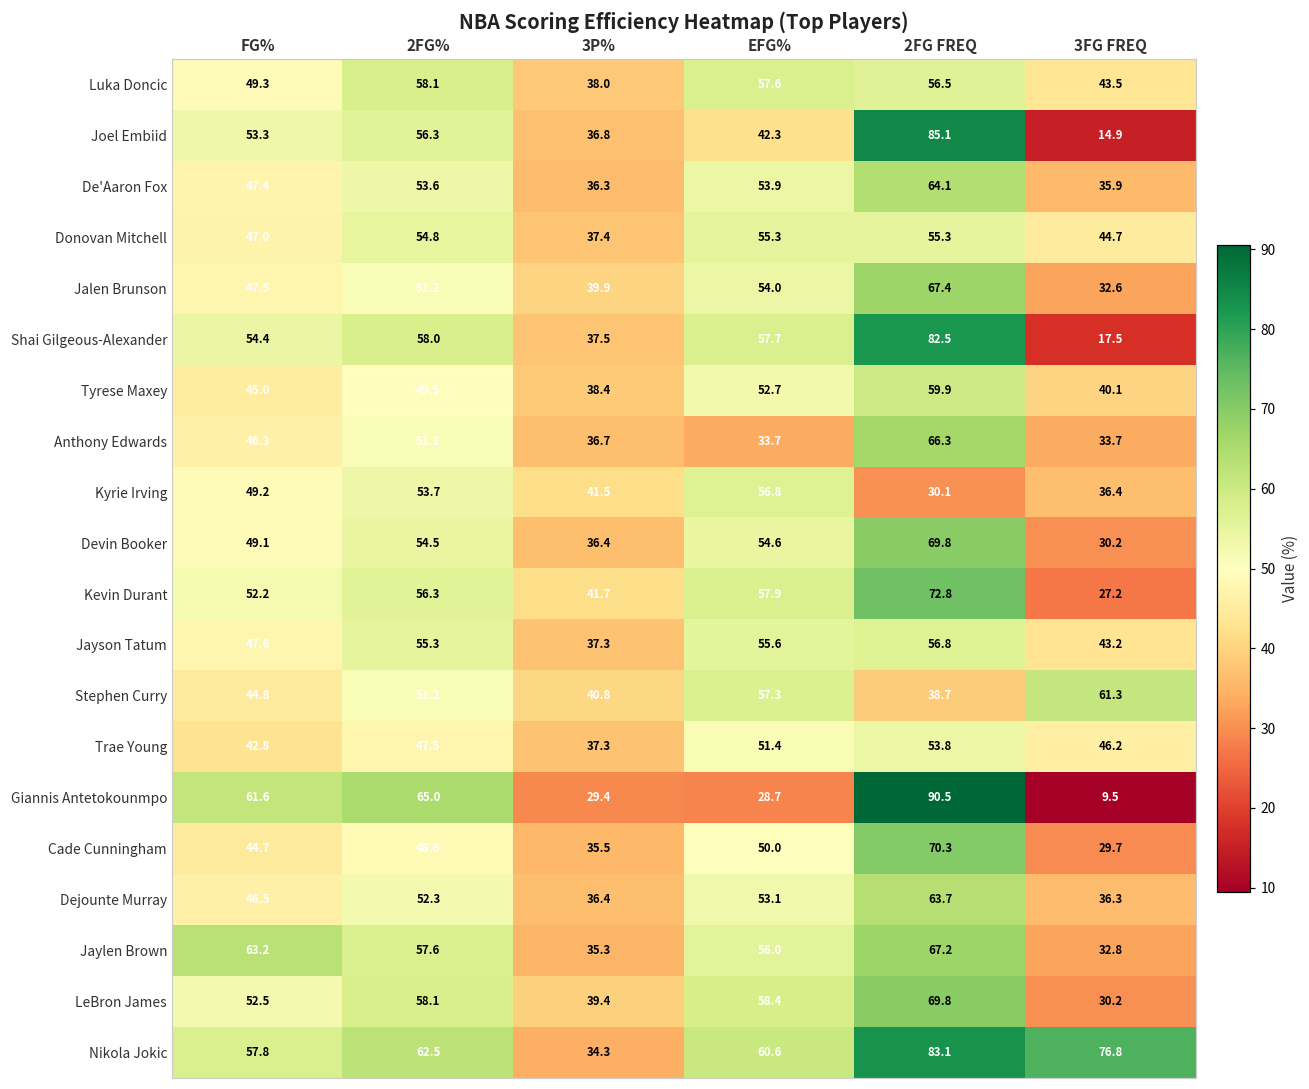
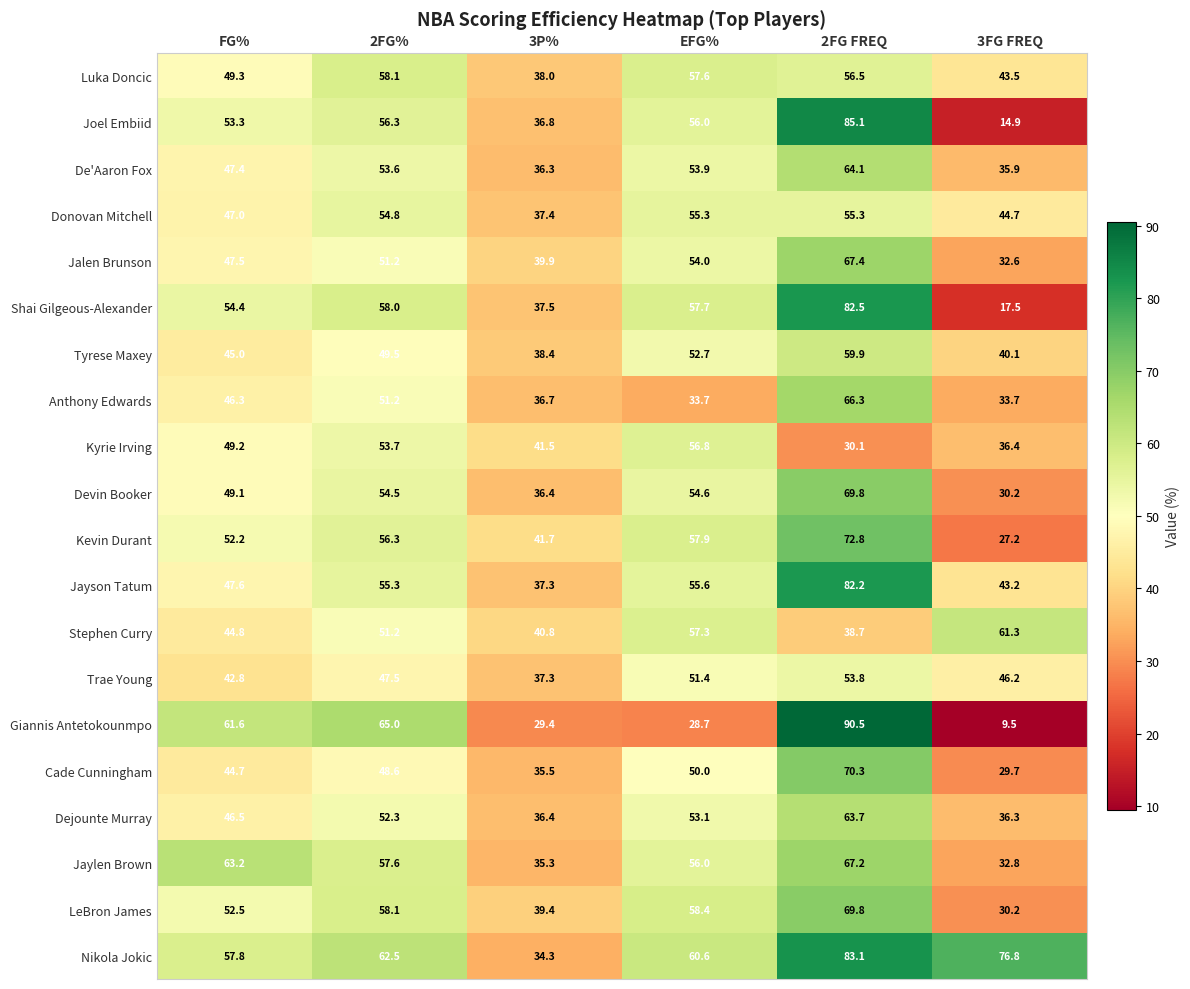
  {
    "Luka Doncic": {
      "FG%": 49.3,
      "2FG%": 58.1,
      "3P%": 38.0,
      "EFG%": 57.6,
      "2FG FREQ": 56.5,
      "3FG FREQ": 43.5
    },
    "Joel Embiid": {
      "FG%": 53.3,
      "2FG%": 56.3,
      "3P%": 36.8,
-     "EFG%": 42.3,
+     "EFG%": 56.0,
      "2FG FREQ": 85.1,
      "3FG FREQ": 14.9
    },
    "De'Aaron Fox": {
      "FG%": 47.4,
      "2FG%": 53.6,
      "3P%": 36.3,
      "EFG%": 53.9,
      "2FG FREQ": 64.1,
      "3FG FREQ": 35.9
    },
    "Donovan Mitchell": {
      "FG%": 47.0,
      "2FG%": 54.8,
      "3P%": 37.4,
      "EFG%": 55.3,
      "2FG FREQ": 55.3,
      "3FG FREQ": 44.7
    },
    "Jalen Brunson": {
      "FG%": 47.5,
      "2FG%": 51.2,
      "3P%": 39.9,
      "EFG%": 54.0,
      "2FG FREQ": 67.4,
      "3FG FREQ": 32.6
    },
    "Shai Gilgeous-Alexander": {
      "FG%": 54.4,
      "2FG%": 58.0,
      "3P%": 37.5,
      "EFG%": 57.7,
      "2FG FREQ": 82.5,
      "3FG FREQ": 17.5
    },
    "Tyrese Maxey": {
      "FG%": 45.0,
      "2FG%": 49.5,
      "3P%": 38.4,
      "EFG%": 52.7,
      "2FG FREQ": 59.9,
      "3FG FREQ": 40.1
    },
    "Anthony Edwards": {
      "FG%": 46.3,
      "2FG%": 51.2,
      "3P%": 36.7,
      "EFG%": 33.7,
      "2FG FREQ": 66.3,
      "3FG FREQ": 33.7
    },
    "Kyrie Irving": {
      "FG%": 49.2,
      "2FG%": 53.7,
      "3P%": 41.5,
      "EFG%": 56.8,
      "2FG FREQ": 30.1,
      "3FG FREQ": 36.4
    },
    "Devin Booker": {
      "FG%": 49.1,
      "2FG%": 54.5,
      "3P%": 36.4,
      "EFG%": 54.6,
      "2FG FREQ": 69.8,
      "3FG FREQ": 30.2
    },
    "Kevin Durant": {
      "FG%": 52.2,
      "2FG%": 56.3,
      "3P%": 41.7,
      "EFG%": 57.9,
      "2FG FREQ": 72.8,
      "3FG FREQ": 27.2
    },
    "Jayson Tatum": {
      "FG%": 47.6,
      "2FG%": 55.3,
      "3P%": 37.3,
      "EFG%": 55.6,
-     "2FG FREQ": 56.8,
+     "2FG FREQ": 82.2,
      "3FG FREQ": 43.2
    },
    "Stephen Curry": {
      "FG%": 44.8,
      "2FG%": 51.2,
      "3P%": 40.8,
      "EFG%": 57.3,
      "2FG FREQ": 38.7,
      "3FG FREQ": 61.3
    },
    "Trae Young": {
      "FG%": 42.8,
      "2FG%": 47.5,
      "3P%": 37.3,
      "EFG%": 51.4,
      "2FG FREQ": 53.8,
      "3FG FREQ": 46.2
    },
    "Giannis Antetokounmpo": {
      "FG%": 61.6,
      "2FG%": 65.0,
      "3P%": 29.4,
      "EFG%": 28.7,
      "2FG FREQ": 90.5,
      "3FG FREQ": 9.5
    },
    "Cade Cunningham": {
      "FG%": 44.7,
      "2FG%": 48.6,
      "3P%": 35.5,
      "EFG%": 50.0,
      "2FG FREQ": 70.3,
      "3FG FREQ": 29.7
    },
    "Dejounte Murray": {
      "FG%": 46.5,
      "2FG%": 52.3,
      "3P%": 36.4,
      "EFG%": 53.1,
      "2FG FREQ": 63.7,
      "3FG FREQ": 36.3
    },
    "Jaylen Brown": {
      "FG%": 63.2,
      "2FG%": 57.6,
      "3P%": 35.3,
      "EFG%": 56.0,
      "2FG FREQ": 67.2,
      "3FG FREQ": 32.8
    },
    "LeBron James": {
      "FG%": 52.5,
      "2FG%": 58.1,
      "3P%": 39.4,
      "EFG%": 58.4,
      "2FG FREQ": 69.8,
      "3FG FREQ": 30.2
    },
    "Nikola Jokic": {
      "FG%": 57.8,
      "2FG%": 62.5,
      "3P%": 34.3,
      "EFG%": 60.6,
      "2FG FREQ": 83.1,
      "3FG FREQ": 76.8
    }
  }
